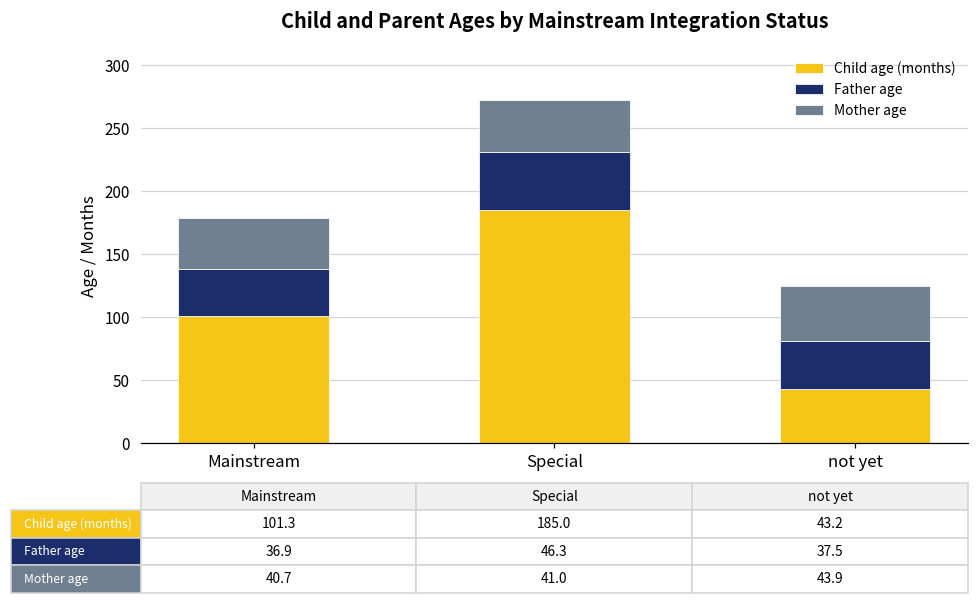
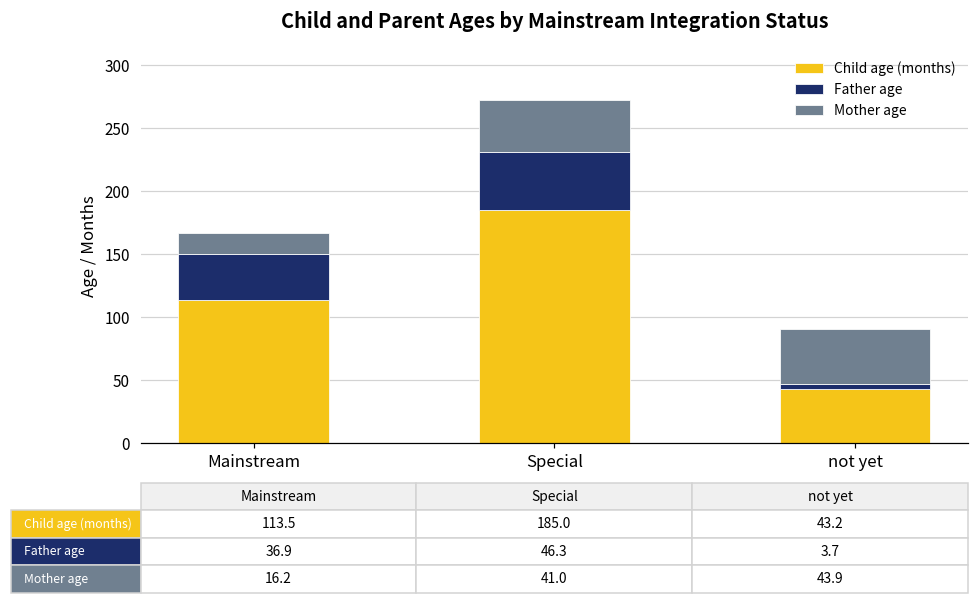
  {
    "Child age (months)": {
-     "Mainstream": 101.3
+     "Mainstream": 113.5
    },
    "Father age": {
-     "not yet": 37.5
+     "not yet": 3.7
    },
    "Mother age": {
-     "Mainstream": 40.7
+     "Mainstream": 16.2
    }
  }
